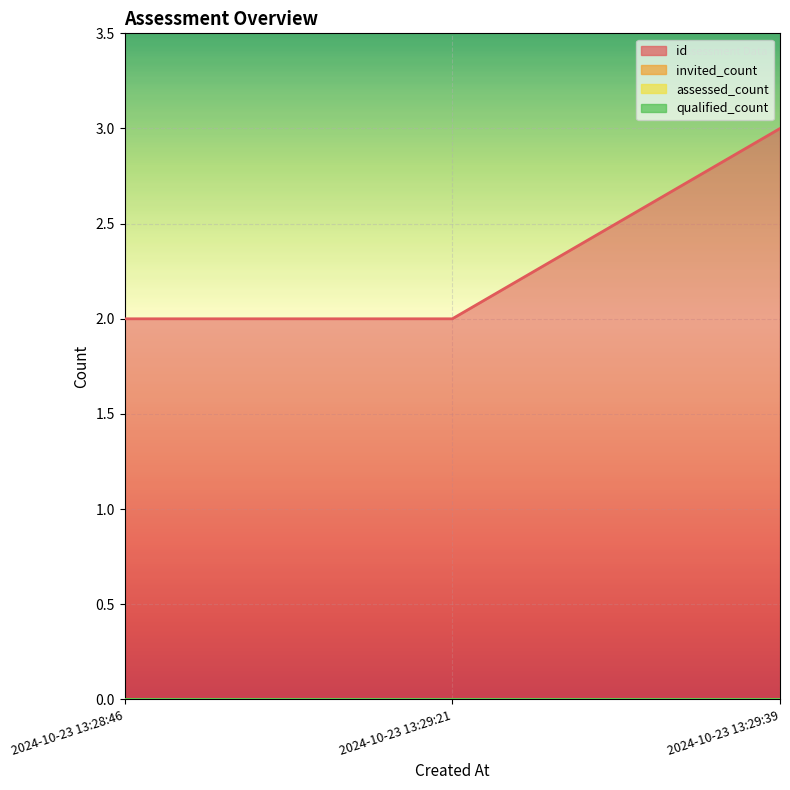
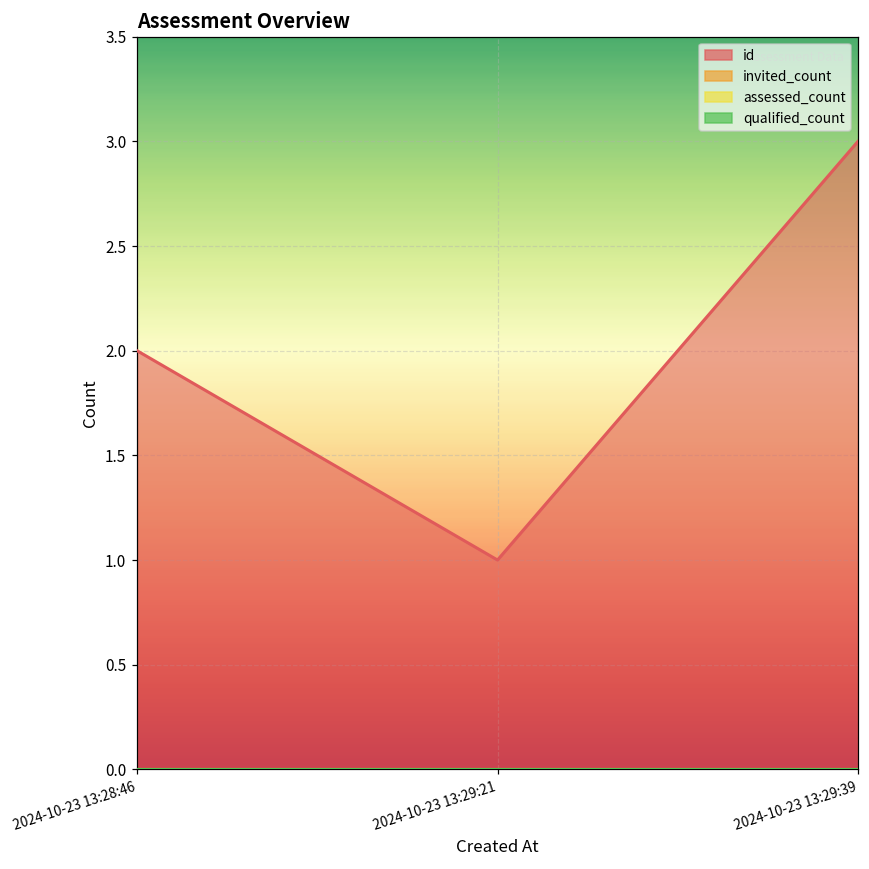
  {
    "id": {
      "2024-10-23 13:28:46": 2,
-     "2024-10-23 13:29:21": 2,
+     "2024-10-23 13:29:21": 1,
      "2024-10-23 13:29:39": 3
    },
    "qualified_count": {
      "2024-10-23 13:28:46": 0,
      "2024-10-23 13:29:21": 0,
      "2024-10-23 13:29:39": 0
    }
  }
